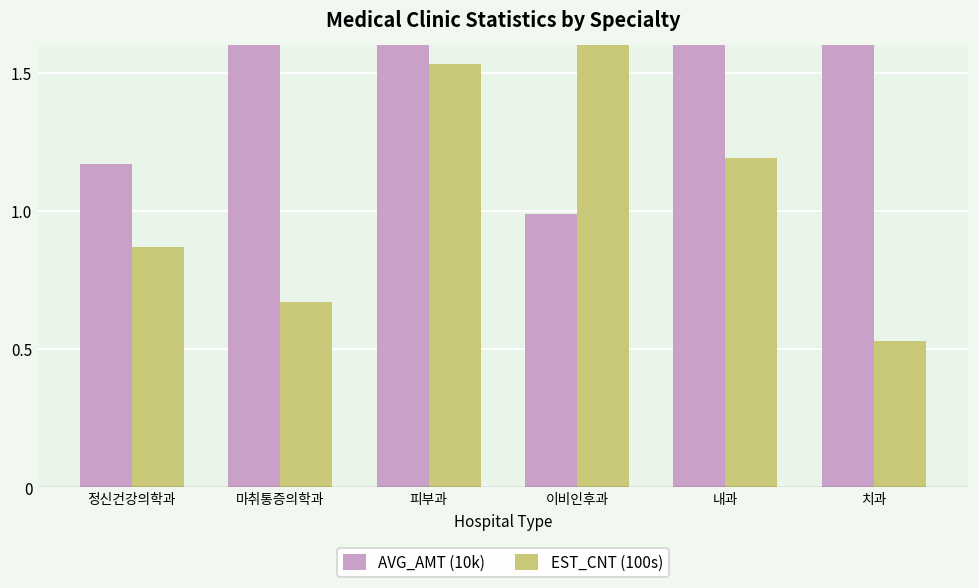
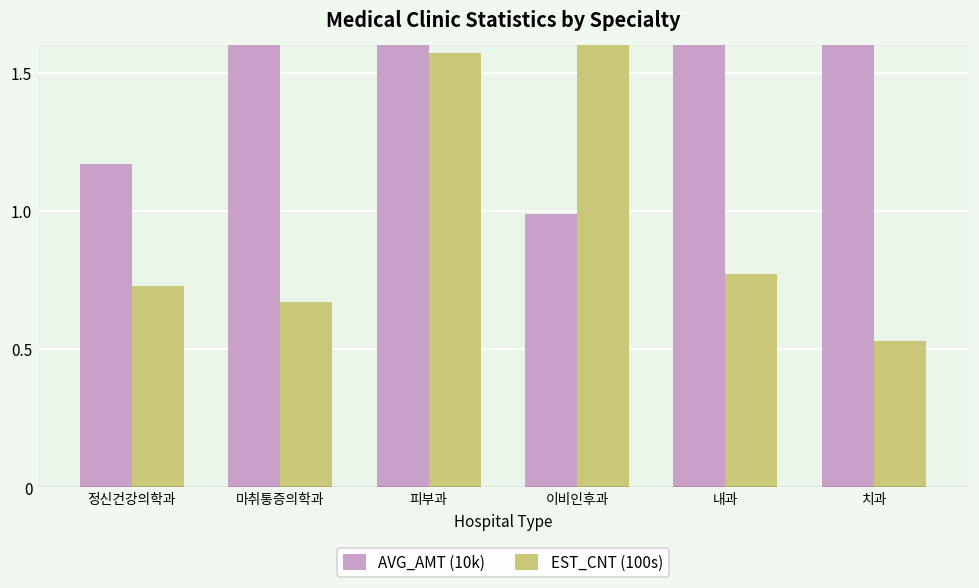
  {
    "AVG_AMT (10k)": {
      "정신건강의학과": 1.17,
      "이비인후과": 0.99
    },
    "EST_CNT (100s)": {
-     "정신건강의학과": 0.87,
+     "정신건강의학과": 0.73,
      "마취통증의학과": 0.67,
-     "피부과": 1.53,
-     "내과": 1.19,
+     "피부과": 1.57,
+     "내과": 0.77,
      "치과": 0.53
    }
  }
